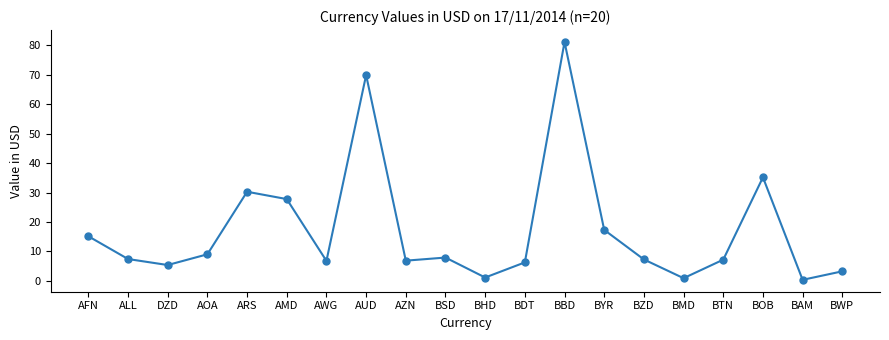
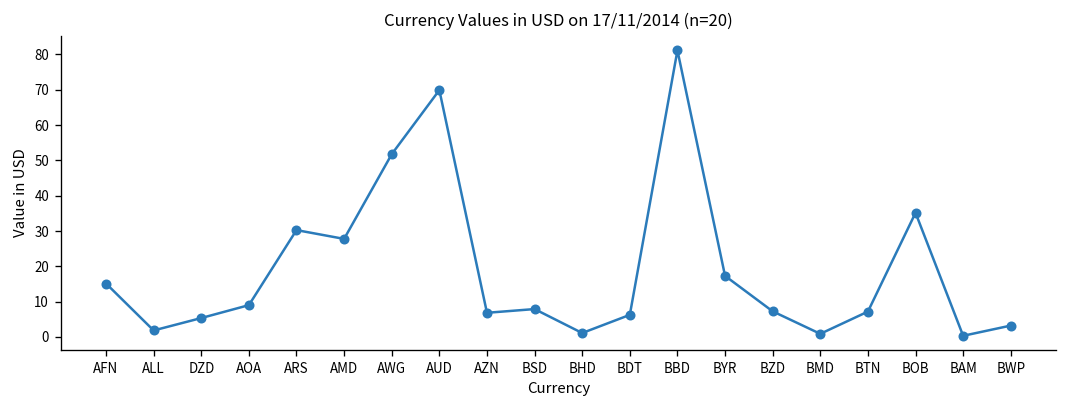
  {
    "AFN": 15,
-   "ALL": 7,
+   "ALL": 2,
    "DZD": 5,
    "AOA": 9,
    "ARS": 30,
    "AMD": 28,
-   "AWG": 7,
+   "AWG": 52,
    "AUD": 70,
    "AZN": 7,
    "BSD": 8,
    "BHD": 1,
    "BDT": 6,
    "BBD": 81,
    "BYR": 17,
    "BZD": 7,
    "BMD": 1,
    "BTN": 7,
    "BOB": 35,
    "BAM": 0,
    "BWP": 3
  }
